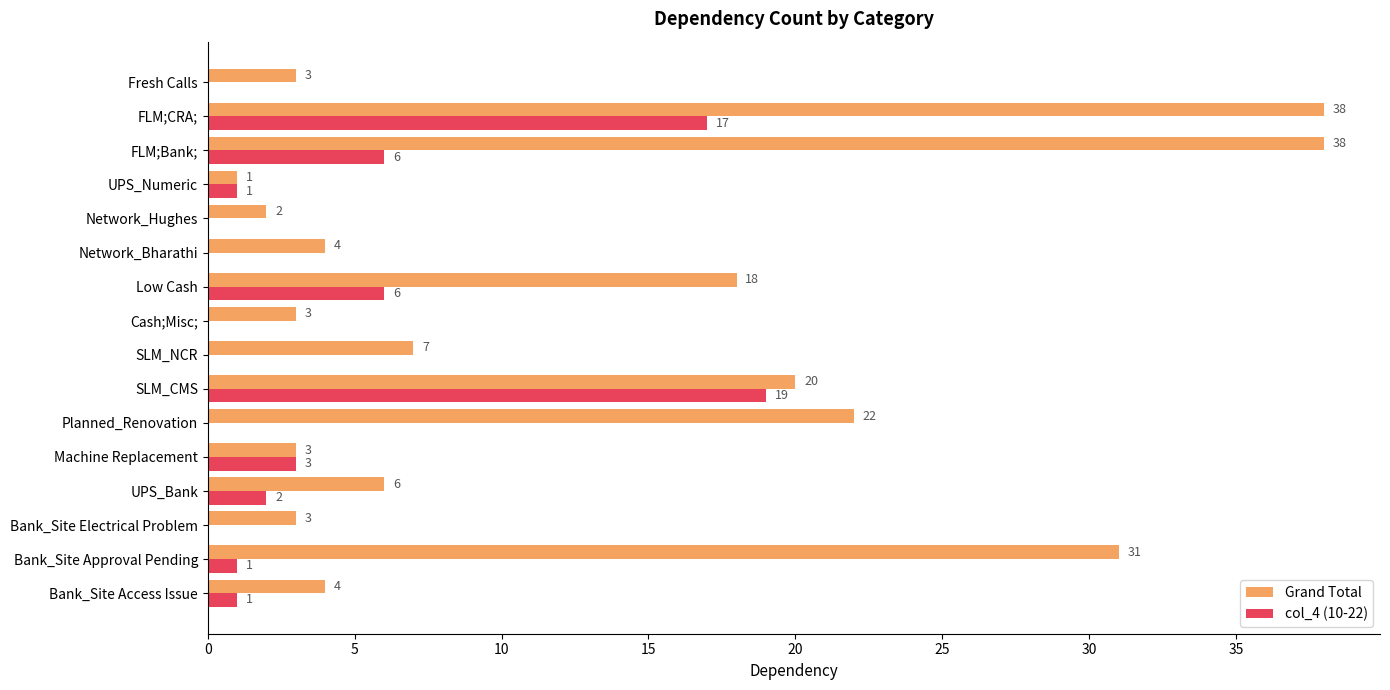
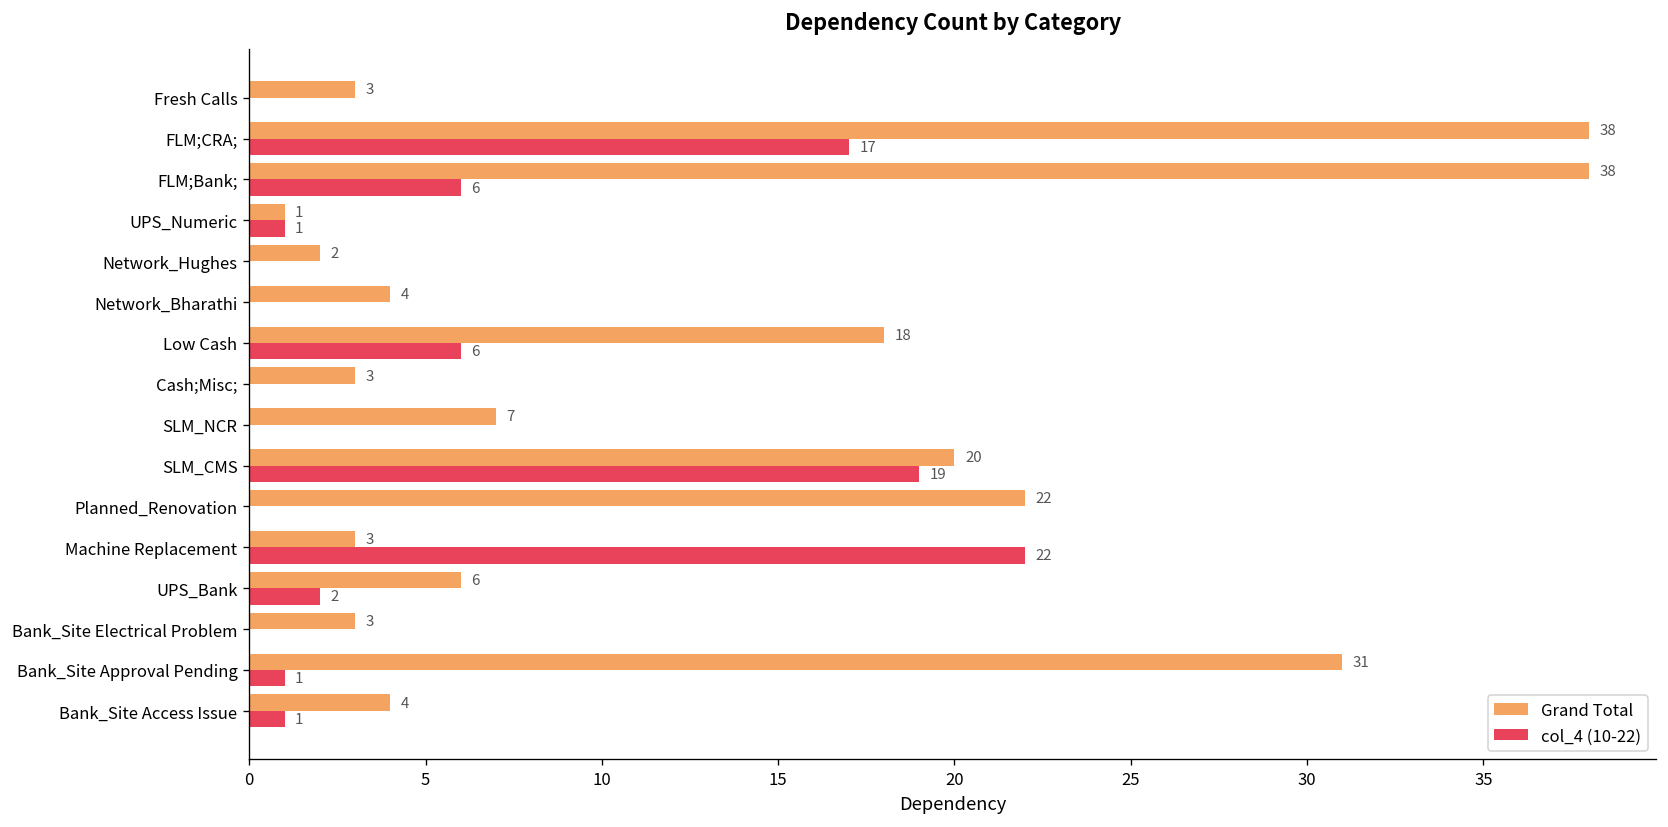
  {
    "Grand Total": {
      "Fresh Calls": 3,
      "FLM;CRA;": 38,
      "FLM;Bank;": 38,
      "UPS_Numeric": 1,
      "Network_Hughes": 2,
      "Network_Bharathi": 4,
      "Low Cash": 18,
      "Cash;Misc;": 3,
      "SLM_NCR": 7,
      "SLM_CMS": 20,
      "Planned_Renovation": 22,
      "Machine Replacement": 3,
      "UPS_Bank": 6,
      "Bank_Site Electrical Problem": 3,
      "Bank_Site Approval Pending": 31,
      "Bank_Site Access Issue": 4
    },
    "col_4 (10-22)": {
      "FLM;CRA;": 17,
      "FLM;Bank;": 6,
      "UPS_Numeric": 1,
      "Low Cash": 6,
      "SLM_CMS": 19,
-     "Machine Replacement": 3,
+     "Machine Replacement": 22,
      "UPS_Bank": 2,
      "Bank_Site Approval Pending": 1,
      "Bank_Site Access Issue": 1
    }
  }
